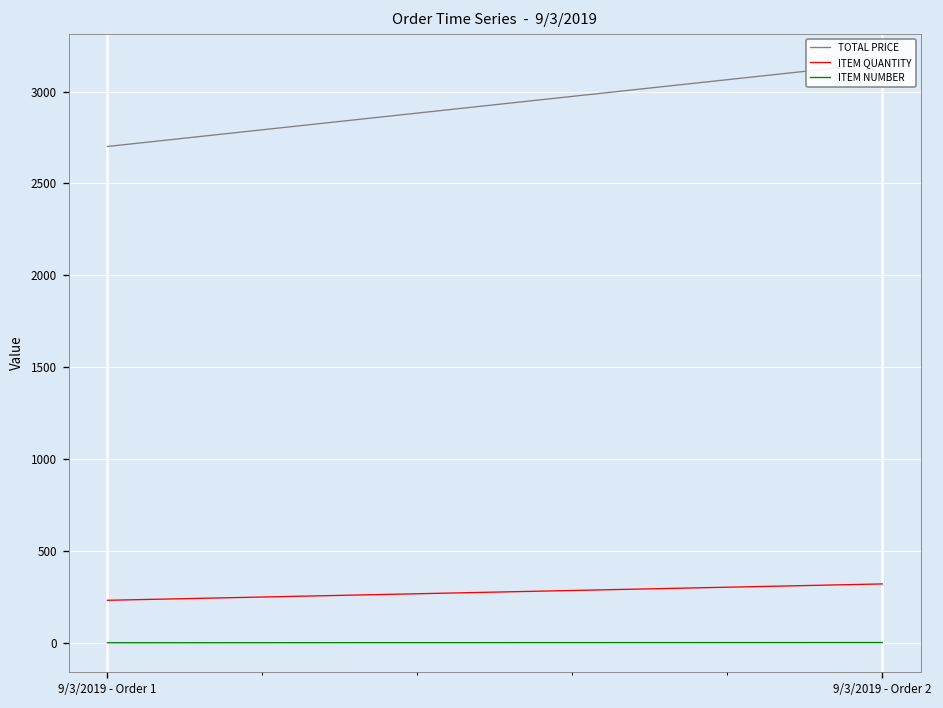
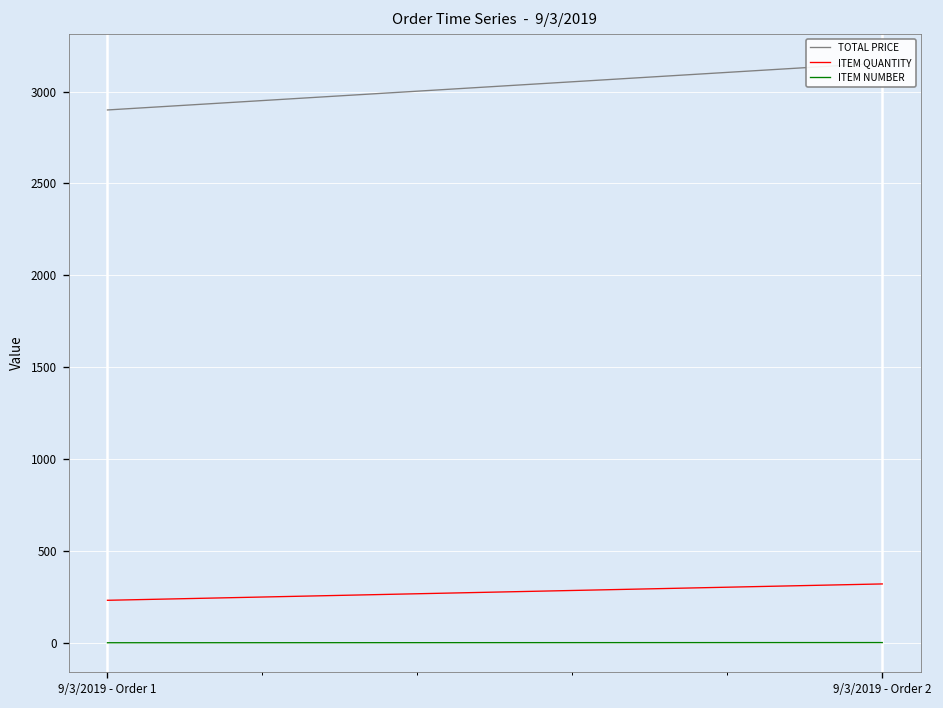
  {
    "TOTAL PRICE": {
-     "9/3/2019 - Order 1": 2700
+     "9/3/2019 - Order 1": 2900
    },
    "ITEM QUANTITY": {
      "9/3/2019 - Order 1": 230,
      "9/3/2019 - Order 2": 320
    },
    "ITEM NUMBER": {
      "9/3/2019 - Order 1": 0,
      "9/3/2019 - Order 2": 0
    }
  }
